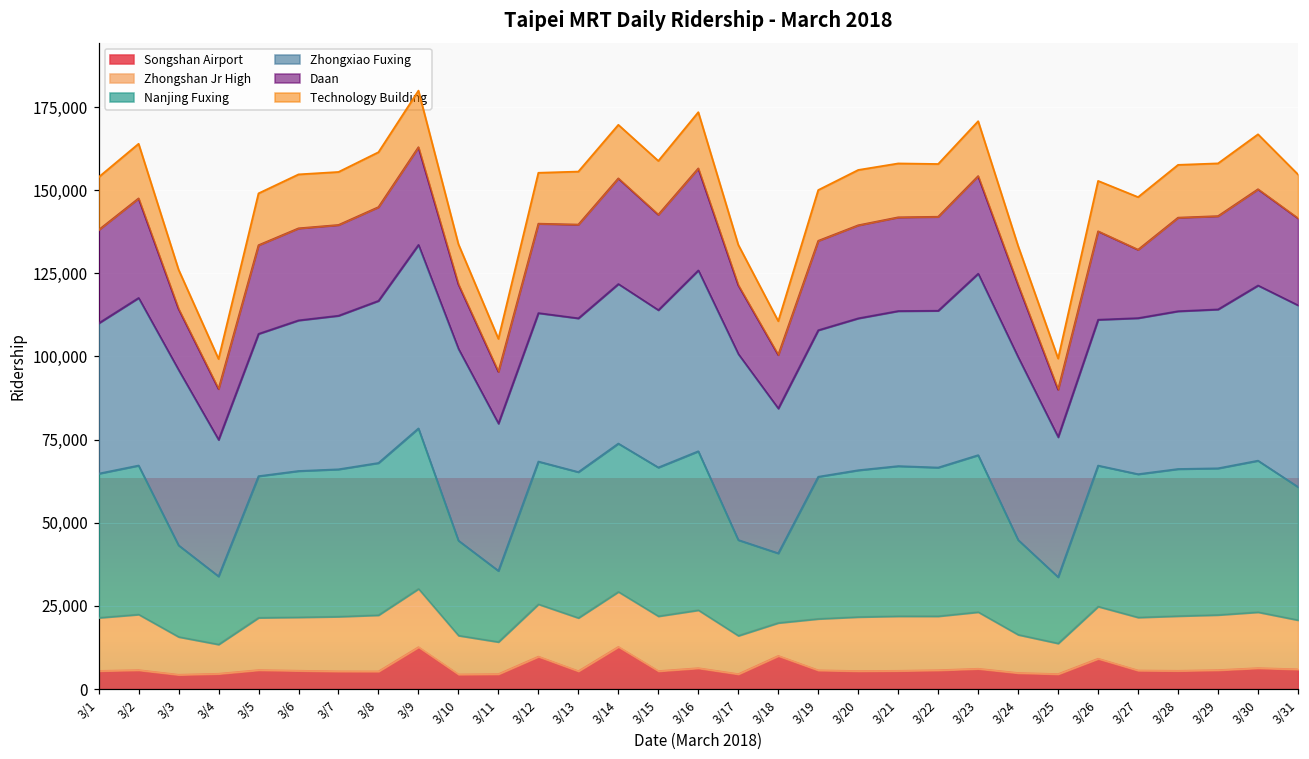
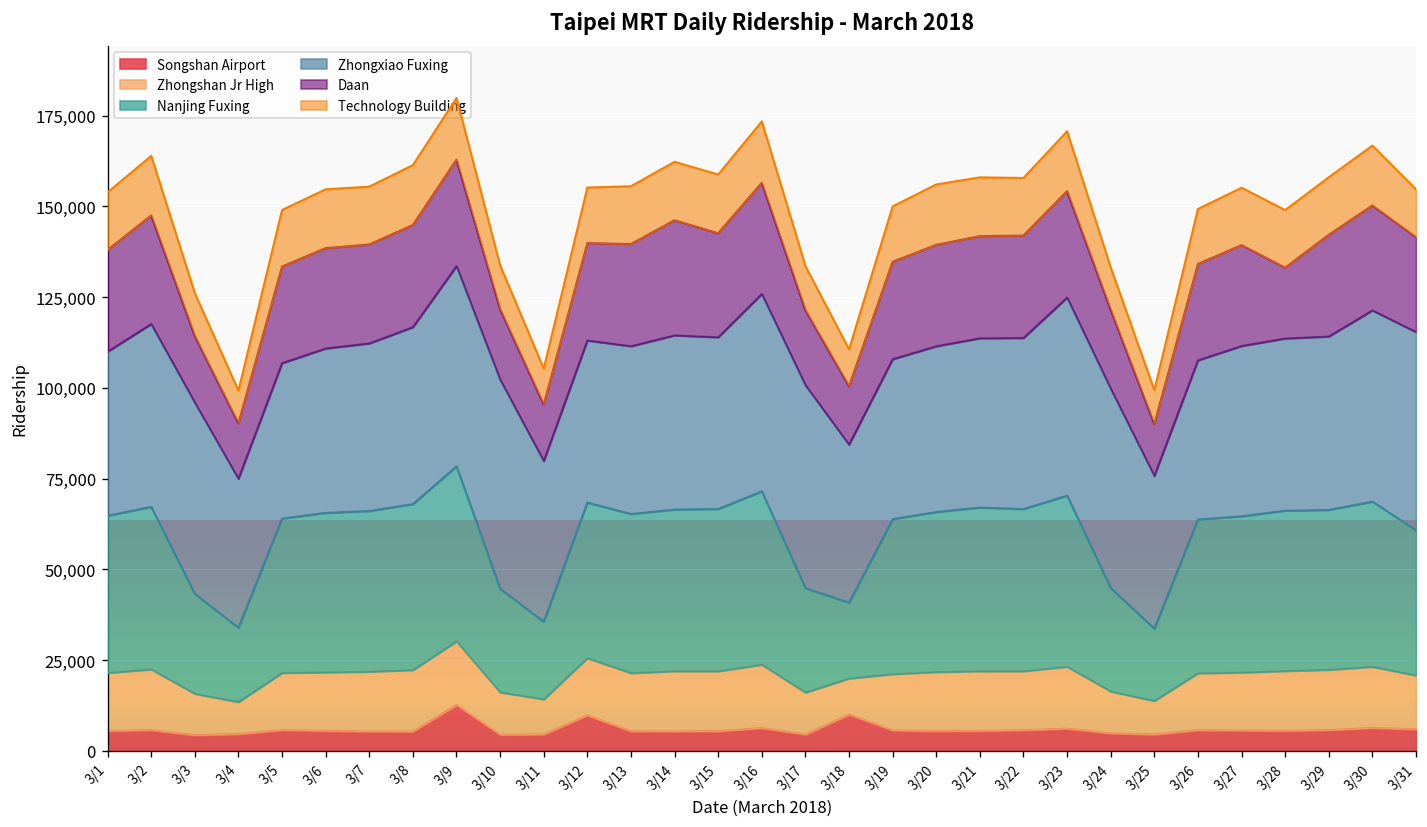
  {
    "Songshan Airport": {
      "3/1": "5,000",
      "3/2": "6,000",
      "3/3": "4,000",
      "3/4": "5,000",
      "3/5": "6,000",
      "3/6": "6,000",
      "3/7": "5,000",
      "3/8": "5,000",
      "3/9": "13,000",
      "3/10": "4,000",
      "3/11": "5,000",
      "3/12": "10,000",
      "3/13": "5,000",
-     "3/14": "13,000",
+     "3/14": "5,000",
      "3/15": "5,000",
      "3/16": "6,000",
      "3/17": "4,000",
      "3/18": "10,000",
      "3/19": "6,000",
      "3/20": "5,000",
      "3/21": "5,000",
      "3/22": "6,000",
      "3/23": "6,000",
      "3/24": "5,000",
      "3/25": "5,000",
-     "3/26": "9,000",
+     "3/26": "6,000",
      "3/27": "6,000",
      "3/28": "5,000",
      "3/29": "6,000",
      "3/30": "6,000",
      "3/31": "6,000"
    },
    "Daan": {
      "3/1": "28,000",
      "3/2": "30,000",
      "3/3": "18,000",
      "3/4": "15,000",
      "3/5": "27,000",
      "3/6": "28,000",
      "3/7": "27,000",
      "3/8": "28,000",
      "3/9": "29,000",
      "3/10": "19,000",
      "3/11": "16,000",
      "3/12": "27,000",
      "3/13": "28,000",
      "3/14": "32,000",
      "3/15": "29,000",
      "3/16": "31,000",
      "3/17": "21,000",
      "3/18": "16,000",
      "3/19": "27,000",
      "3/20": "28,000",
      "3/21": "28,000",
      "3/22": "28,000",
      "3/23": "29,000",
      "3/24": "22,000",
      "3/25": "14,000",
      "3/26": "27,000",
-     "3/27": "21,000",
-     "3/28": "28,000",
+     "3/27": "28,000",
+     "3/28": "20,000",
      "3/29": "28,000",
      "3/30": "29,000",
      "3/31": "26,000"
    }
  }
